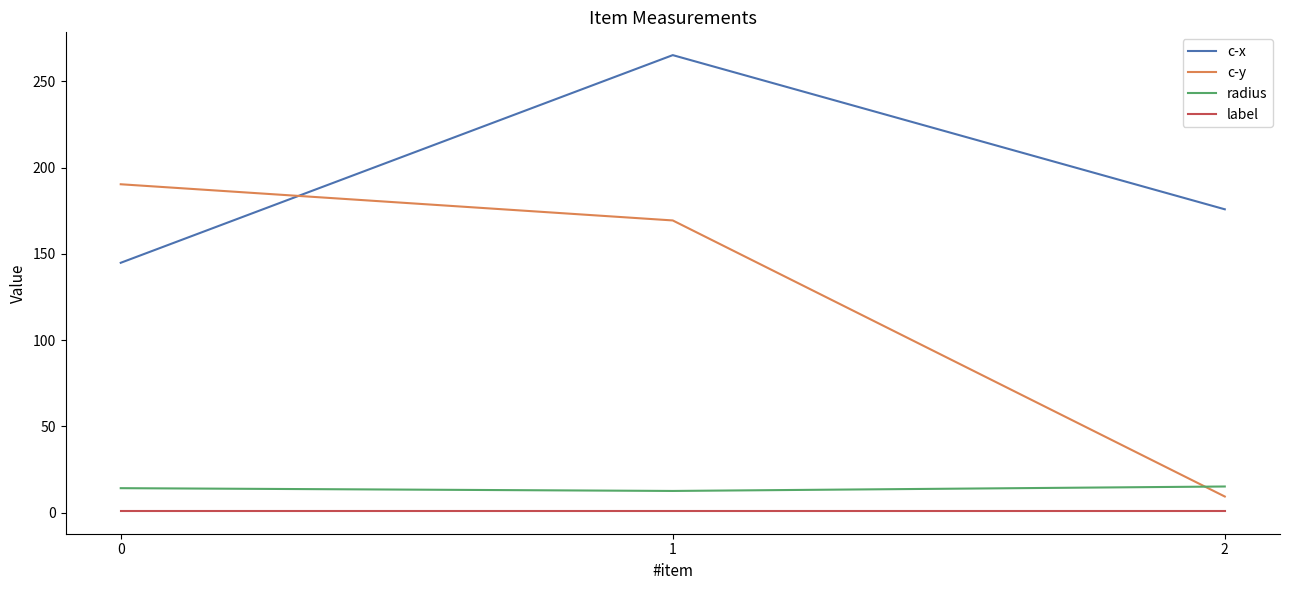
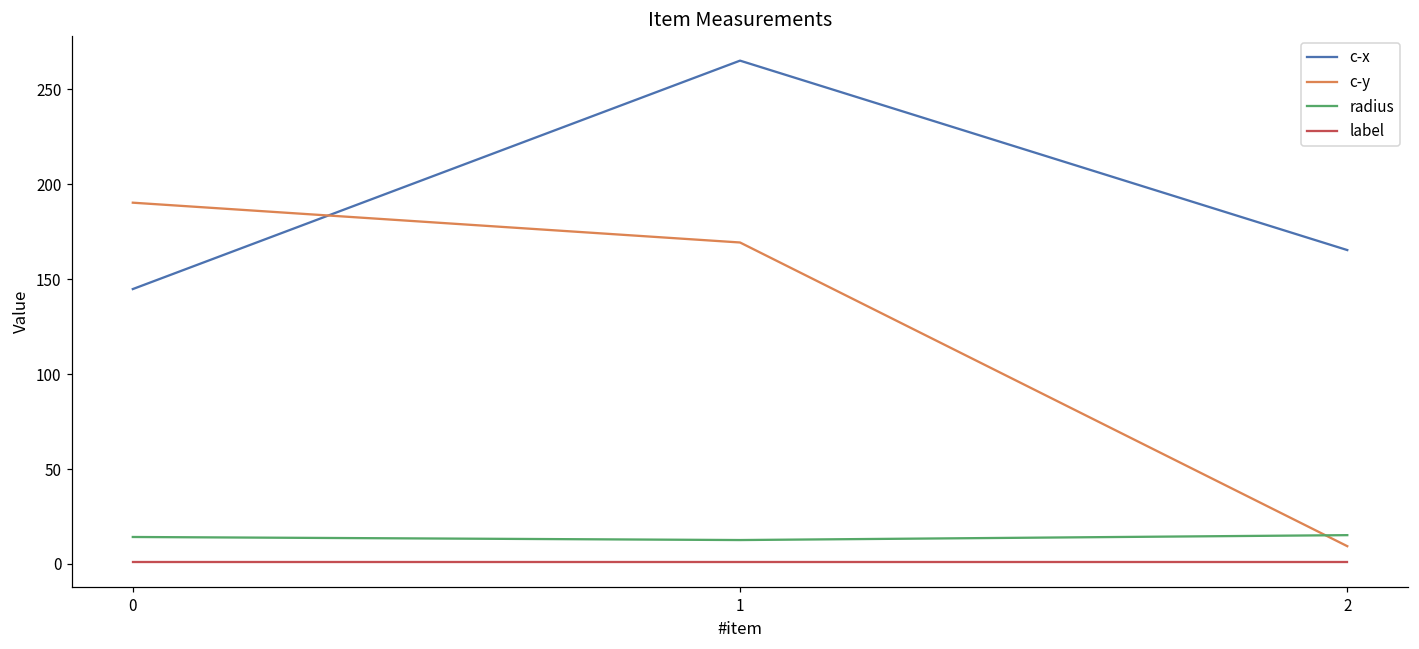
  {
    "c-x": {
      "0": 145,
      "1": 265,
-     "2": 176
+     "2": 165
    },
    "radius": {
      "0": 14,
      "1": 13,
      "2": 15
    }
  }
